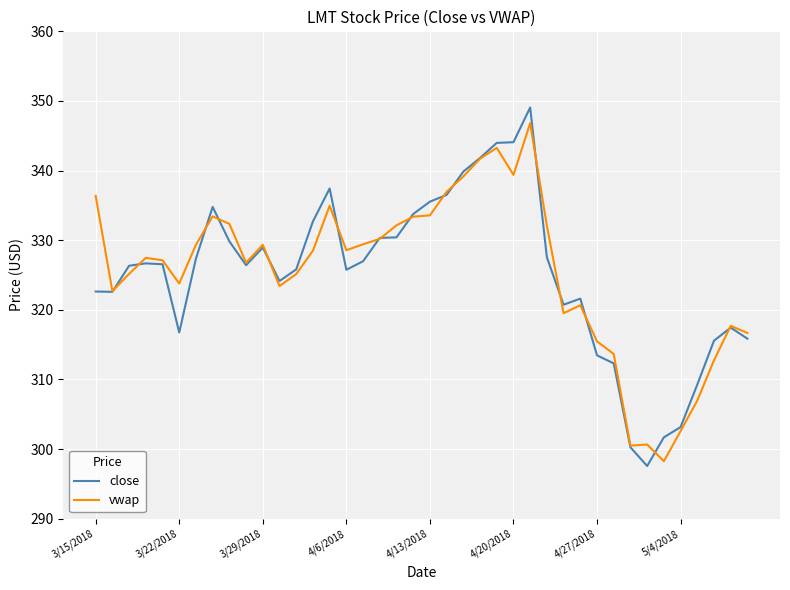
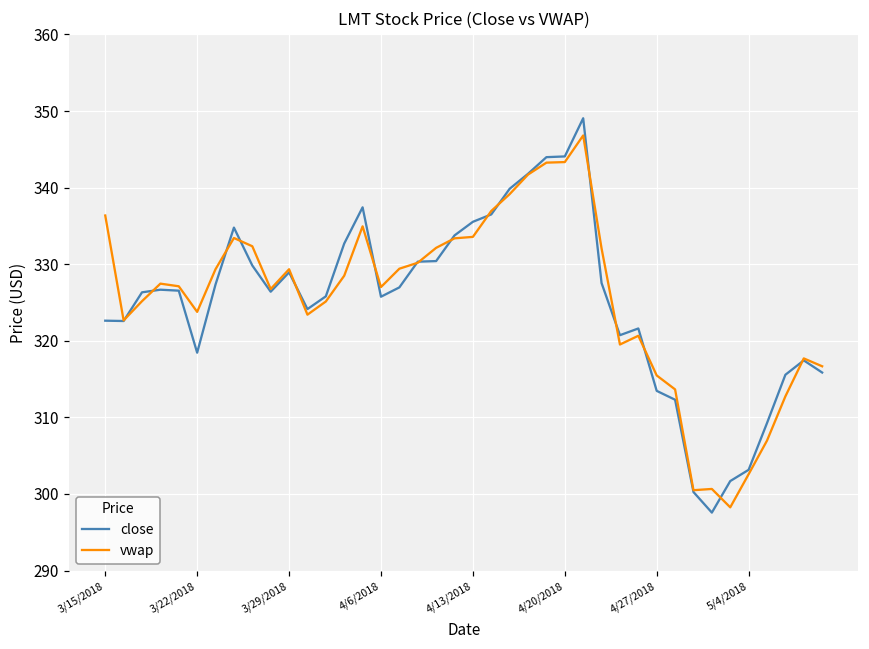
  {
    "close": {
      "3/15/2018": 323,
-     "3/22/2018": 317,
+     "3/22/2018": 318,
      "3/29/2018": 329,
      "4/6/2018": 326,
      "4/13/2018": 336,
      "4/20/2018": 344,
      "4/27/2018": 313,
      "5/4/2018": 303
    },
    "vwap": {
      "3/15/2018": 336,
      "3/22/2018": 324,
      "3/29/2018": 329,
-     "4/6/2018": 329,
+     "4/6/2018": 327,
      "4/13/2018": 334,
-     "4/20/2018": 339,
+     "4/20/2018": 343,
      "4/27/2018": 315,
      "5/4/2018": 303
    }
  }
